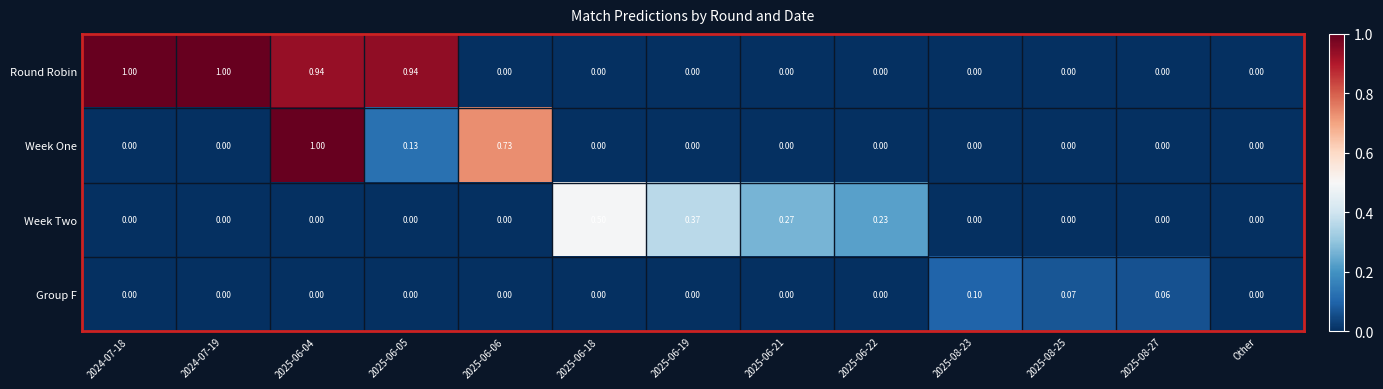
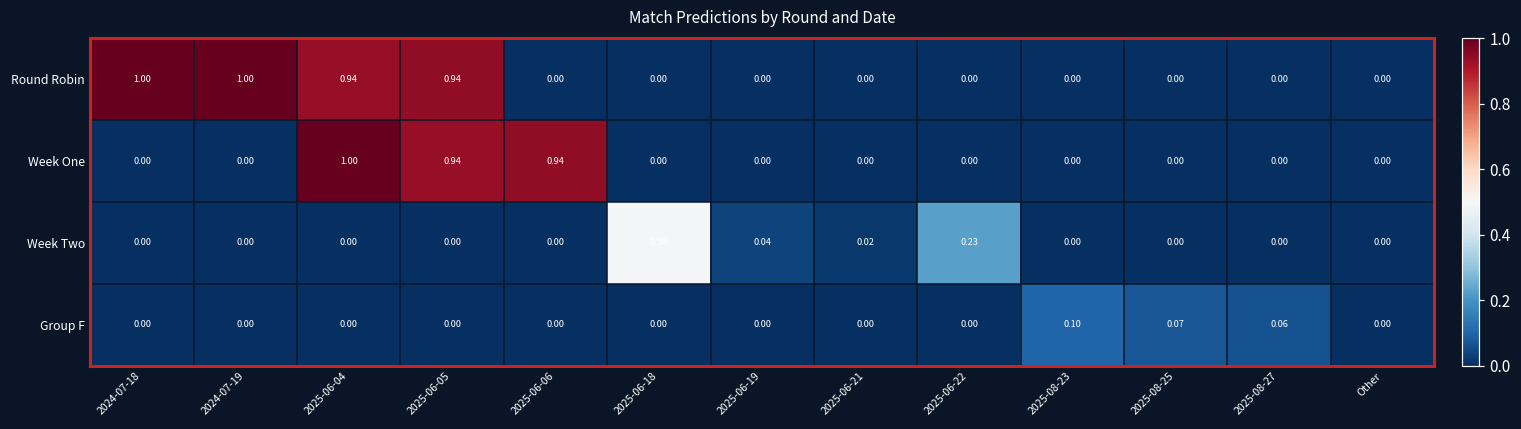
  {
    "Round Robin": {
      "2024-07-18": 1.00,
      "2024-07-19": 1.00,
      "2025-06-04": 0.94,
      "2025-06-05": 0.94,
      "2025-06-06": 0.00,
      "2025-06-18": 0.00,
      "2025-06-19": 0.00,
      "2025-06-21": 0.00,
      "2025-06-22": 0.00,
      "2025-08-23": 0.00,
      "2025-08-25": 0.00,
      "2025-08-27": 0.00,
      "Other": 0.00
    },
    "Week One": {
      "2024-07-18": 0.00,
      "2024-07-19": 0.00,
      "2025-06-04": 1.00,
-     "2025-06-05": 0.13,
-     "2025-06-06": 0.73,
+     "2025-06-05": 0.94,
+     "2025-06-06": 0.94,
      "2025-06-18": 0.00,
      "2025-06-19": 0.00,
      "2025-06-21": 0.00,
      "2025-06-22": 0.00,
      "2025-08-23": 0.00,
      "2025-08-25": 0.00,
      "2025-08-27": 0.00,
      "Other": 0.00
    },
    "Week Two": {
      "2024-07-18": 0.00,
      "2024-07-19": 0.00,
      "2025-06-04": 0.00,
      "2025-06-05": 0.00,
      "2025-06-06": 0.00,
-     "2025-06-19": 0.37,
-     "2025-06-21": 0.27,
+     "2025-06-19": 0.04,
+     "2025-06-21": 0.02,
      "2025-06-22": 0.23,
      "2025-08-23": 0.00,
      "2025-08-25": 0.00,
      "2025-08-27": 0.00,
      "Other": 0.00
    },
    "Group F": {
      "2024-07-18": 0.00,
      "2024-07-19": 0.00,
      "2025-06-04": 0.00,
      "2025-06-05": 0.00,
      "2025-06-06": 0.00,
      "2025-06-18": 0.00,
      "2025-06-19": 0.00,
      "2025-06-21": 0.00,
      "2025-06-22": 0.00,
      "2025-08-23": 0.10,
      "2025-08-25": 0.07,
      "2025-08-27": 0.06,
      "Other": 0.00
    }
  }
